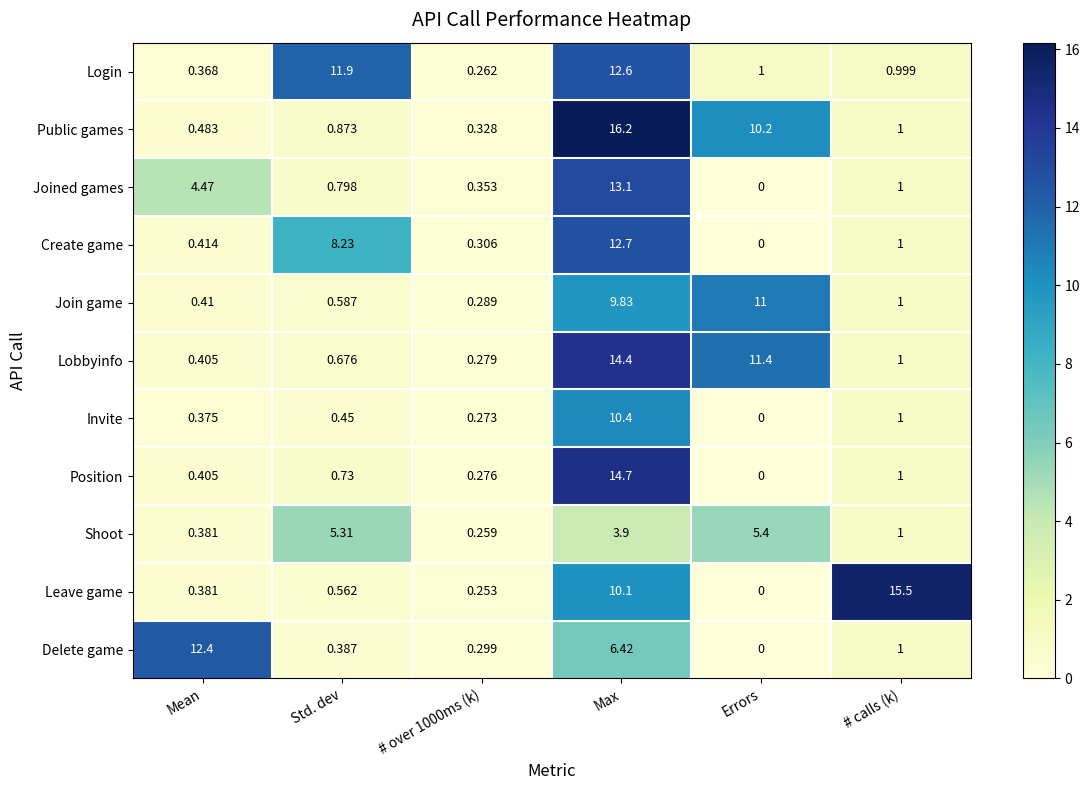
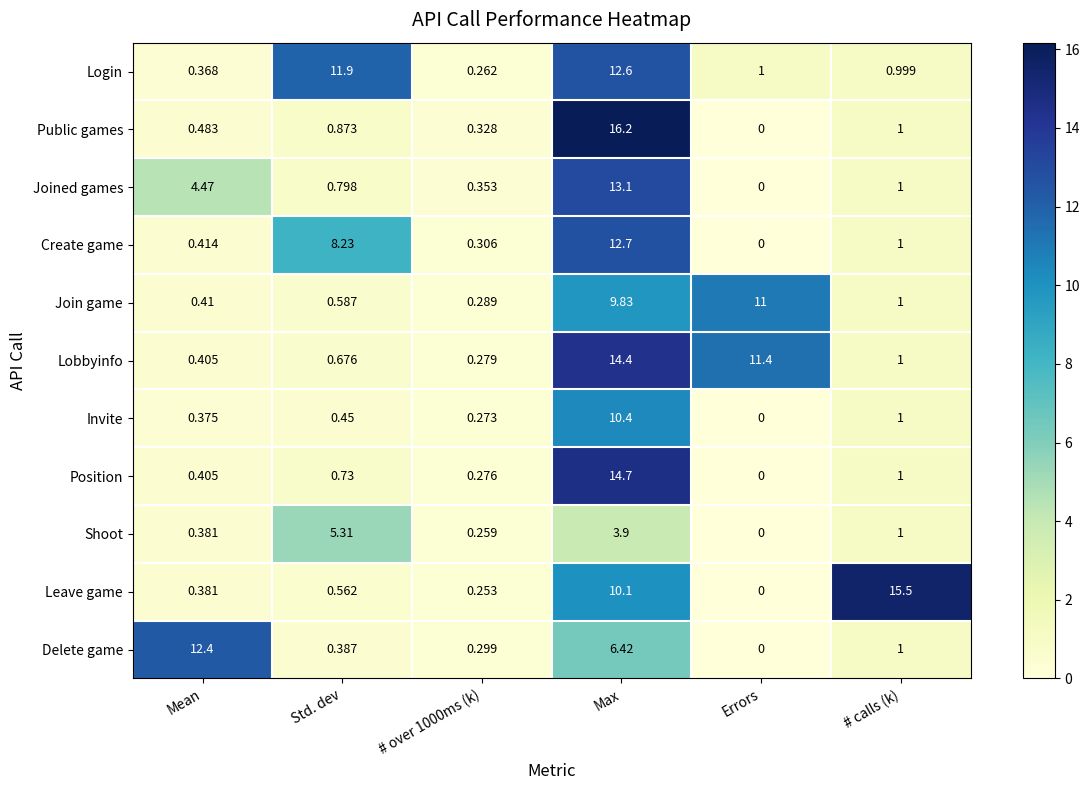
  {
    "Login": {
      "Mean": 0.368,
      "Std. dev": 11.9,
      "# over 1000ms (k)": 0.262,
      "Max": 12.6,
      "Errors": 1,
      "# calls (k)": 0.999
    },
    "Public games": {
      "Mean": 0.483,
      "Std. dev": 0.873,
      "# over 1000ms (k)": 0.328,
      "Max": 16.2,
-     "Errors": 10.2,
+     "Errors": 0,
      "# calls (k)": 1
    },
    "Joined games": {
      "Mean": 4.47,
      "Std. dev": 0.798,
      "# over 1000ms (k)": 0.353,
      "Max": 13.1,
      "Errors": 0,
      "# calls (k)": 1
    },
    "Create game": {
      "Mean": 0.414,
      "Std. dev": 8.23,
      "# over 1000ms (k)": 0.306,
      "Max": 12.7,
      "Errors": 0,
      "# calls (k)": 1
    },
    "Join game": {
      "Mean": 0.41,
      "Std. dev": 0.587,
      "# over 1000ms (k)": 0.289,
      "Max": 9.83,
      "Errors": 11,
      "# calls (k)": 1
    },
    "Lobbyinfo": {
      "Mean": 0.405,
      "Std. dev": 0.676,
      "# over 1000ms (k)": 0.279,
      "Max": 14.4,
      "Errors": 11.4,
      "# calls (k)": 1
    },
    "Invite": {
      "Mean": 0.375,
      "Std. dev": 0.45,
      "# over 1000ms (k)": 0.273,
      "Max": 10.4,
      "Errors": 0,
      "# calls (k)": 1
    },
    "Position": {
      "Mean": 0.405,
      "Std. dev": 0.73,
      "# over 1000ms (k)": 0.276,
      "Max": 14.7,
      "Errors": 0,
      "# calls (k)": 1
    },
    "Shoot": {
      "Mean": 0.381,
      "Std. dev": 5.31,
      "# over 1000ms (k)": 0.259,
      "Max": 3.9,
-     "Errors": 5.4,
+     "Errors": 0,
      "# calls (k)": 1
    },
    "Leave game": {
      "Mean": 0.381,
      "Std. dev": 0.562,
      "# over 1000ms (k)": 0.253,
      "Max": 10.1,
      "Errors": 0,
      "# calls (k)": 15.5
    },
    "Delete game": {
      "Mean": 12.4,
      "Std. dev": 0.387,
      "# over 1000ms (k)": 0.299,
      "Max": 6.42,
      "Errors": 0,
      "# calls (k)": 1
    }
  }
